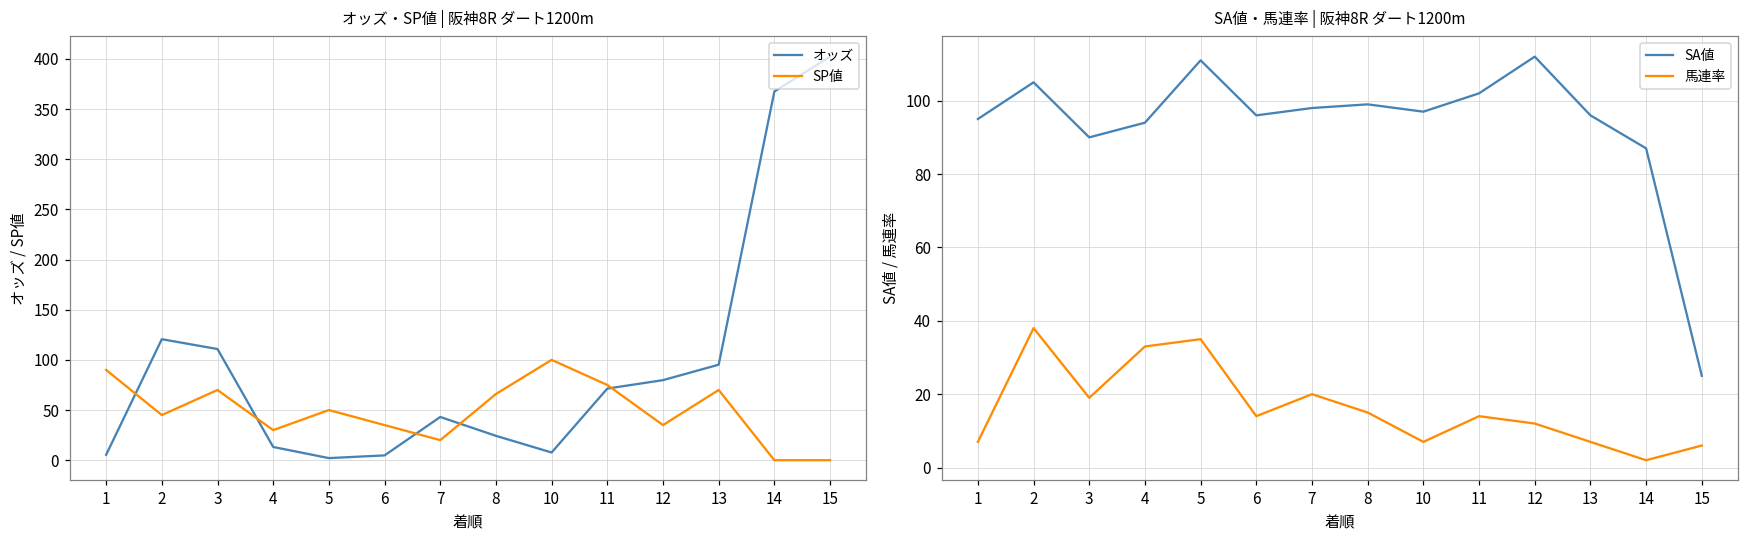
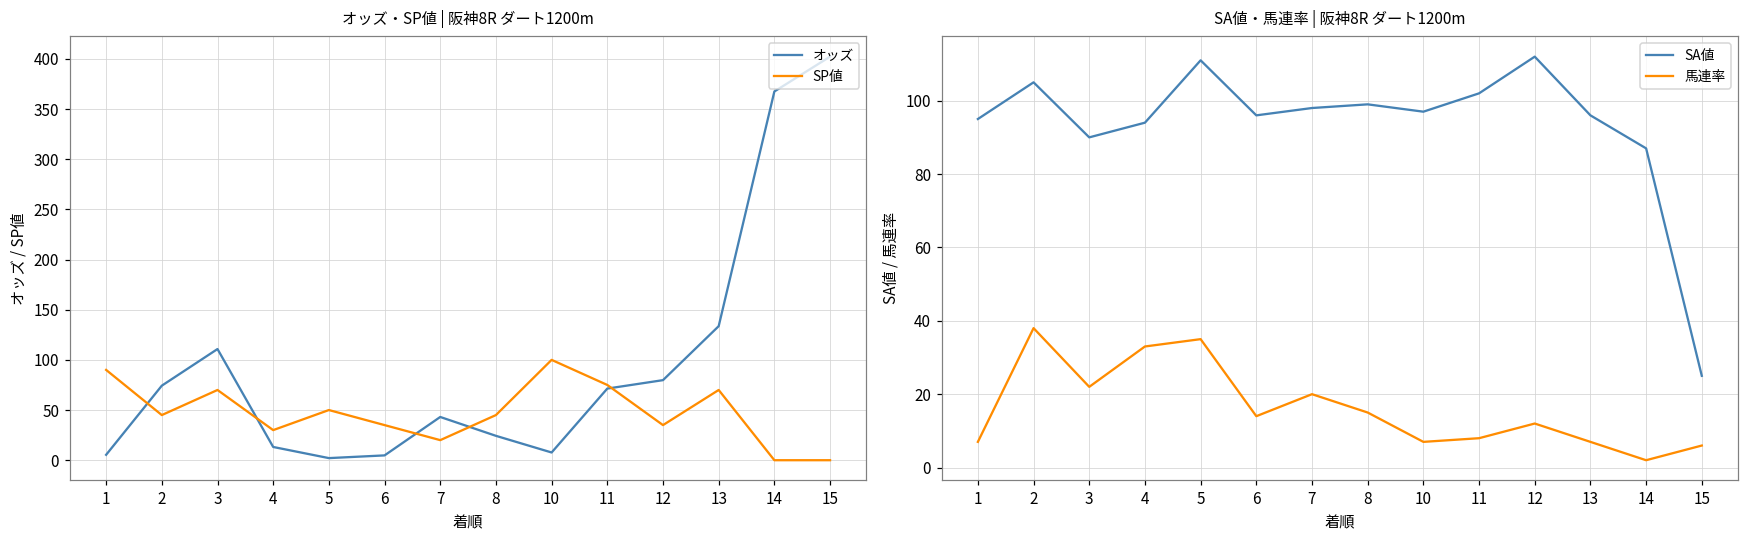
  {
    "オッズ・SP値 | 阪神8R ダート1200m": {
      "オッズ": {
        "1": 10,
-       "2": 120,
+       "2": 70,
        "3": 110,
        "4": 10,
        "5": 0,
        "6": 0,
        "7": 40,
        "8": 20,
        "10": 10,
        "11": 70,
        "12": 80,
-       "13": 100,
+       "13": 130,
        "14": 370
      },
      "SP値": {
        "1": 90,
        "2": 50,
        "3": 70,
        "4": 30,
        "5": 50,
        "6": 40,
        "7": 20,
-       "8": 70,
+       "8": 50,
        "10": 100,
        "11": 80,
        "12": 40,
        "13": 70,
        "14": 0,
        "15": 0
      }
    },
    "SA値・馬連率 | 阪神8R ダート1200m": {
      "SA値": {
        "1": 95,
        "2": 105,
        "3": 90,
        "4": 94,
        "5": 111,
        "6": 96,
        "7": 98,
        "8": 99,
        "10": 97,
        "11": 102,
        "12": 112,
        "13": 96,
        "14": 87,
        "15": 25
      },
      "馬連率": {
        "1": 7,
        "2": 38,
-       "3": 19,
+       "3": 22,
        "4": 33,
        "5": 35,
        "6": 14,
        "7": 20,
        "8": 15,
        "10": 7,
-       "11": 14,
+       "11": 8,
        "12": 12,
        "13": 7,
        "14": 2,
        "15": 6
      }
    }
  }
